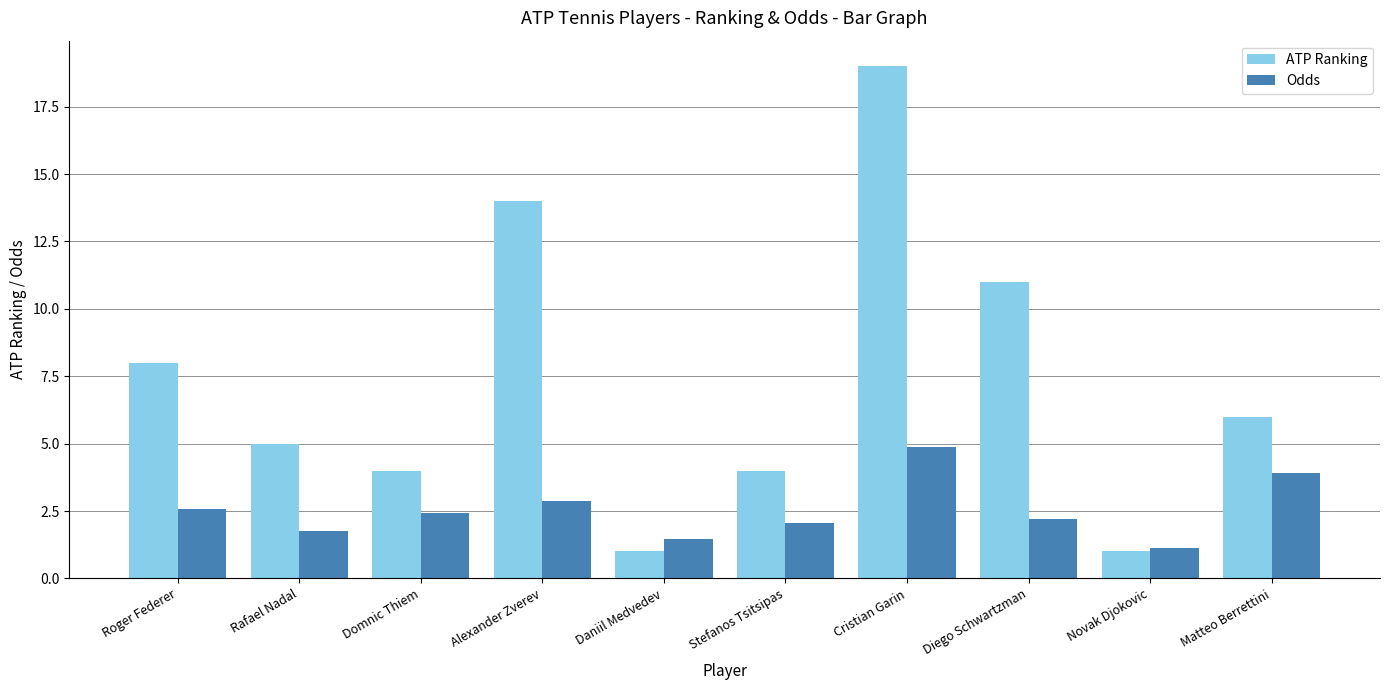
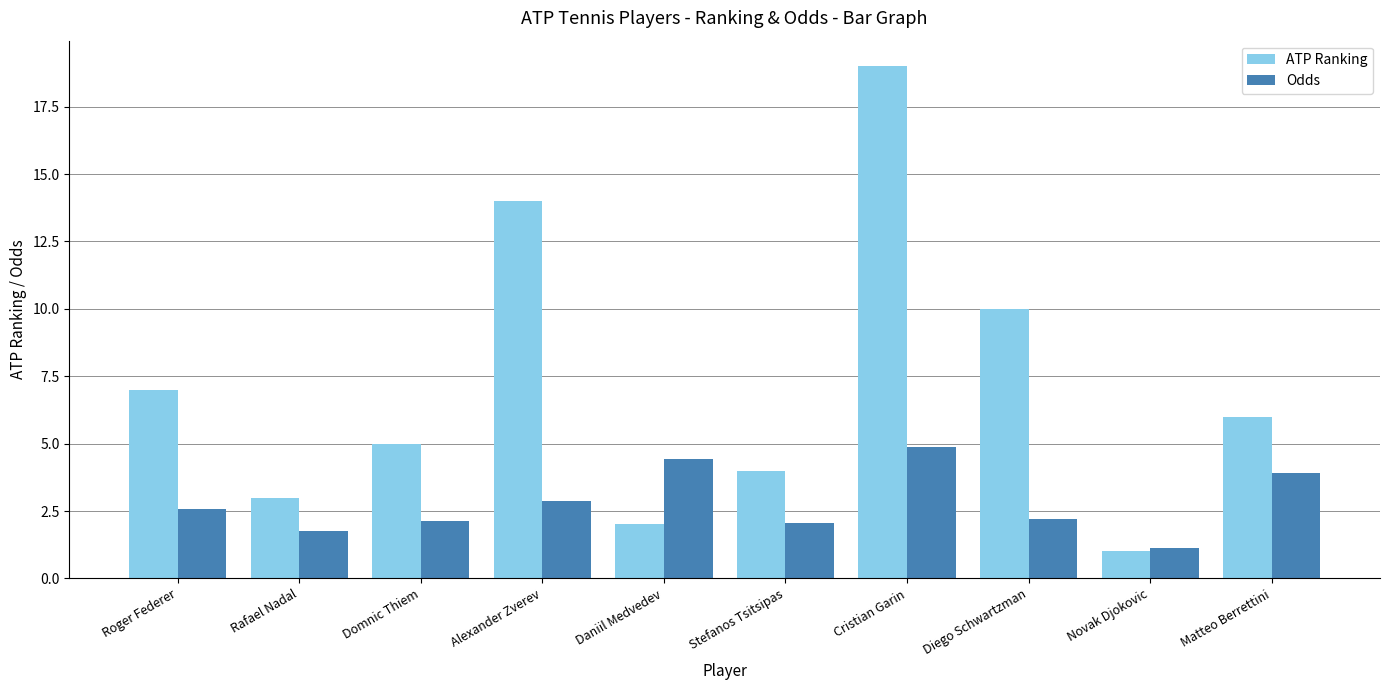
  {
    "ATP Ranking": {
-     "Roger Federer": 8,
-     "Rafael Nadal": 5,
-     "Domnic Thiem": 4,
+     "Roger Federer": 7,
+     "Rafael Nadal": 3,
+     "Domnic Thiem": 5,
      "Alexander Zverev": 14,
-     "Daniil Medvedev": 1,
+     "Daniil Medvedev": 2,
      "Stefanos Tsitsipas": 4,
      "Cristian Garin": 19,
-     "Diego Schwartzman": 11,
+     "Diego Schwartzman": 10,
      "Novak Djokovic": 1,
      "Matteo Berrettini": 6
    },
    "Odds": {
      "Roger Federer": 2.6,
      "Rafael Nadal": 1.8,
-     "Domnic Thiem": 2.4,
+     "Domnic Thiem": 2.1,
      "Alexander Zverev": 2.9,
-     "Daniil Medvedev": 1.5,
+     "Daniil Medvedev": 4.4,
      "Stefanos Tsitsipas": 2.1,
      "Cristian Garin": 4.9,
      "Diego Schwartzman": 2.2,
      "Novak Djokovic": 1.1,
      "Matteo Berrettini": 3.9
    }
  }
